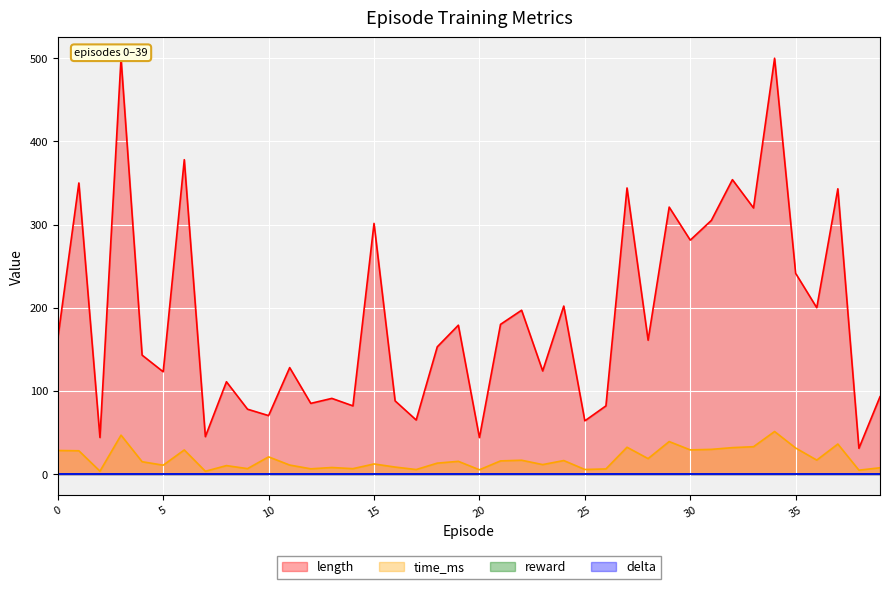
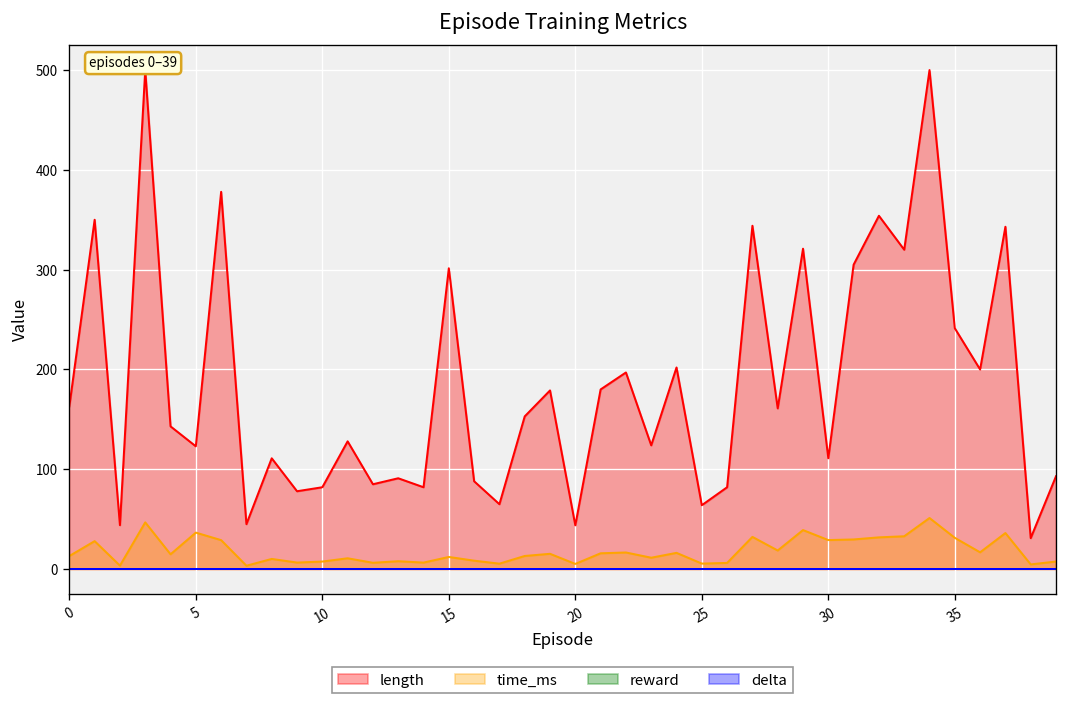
  {
    "length": {
      "0": 160,
      "5": 120,
-     "10": 70,
+     "10": 80,
      "15": 300,
      "20": 40,
      "25": 60,
-     "30": 280,
+     "30": 110,
      "35": 240
    },
    "time_ms": {
-     "0": 30,
-     "5": 10,
-     "10": 20,
+     "0": 10,
+     "5": 40,
+     "10": 10,
      "15": 10,
      "20": 10,
      "25": 10,
      "30": 30,
      "35": 30
    },
    "delta": {
      "0": 0,
      "5": 0,
      "10": 0,
      "15": 0,
      "20": 0,
      "25": 0,
      "30": 0,
      "35": 0
    }
  }
